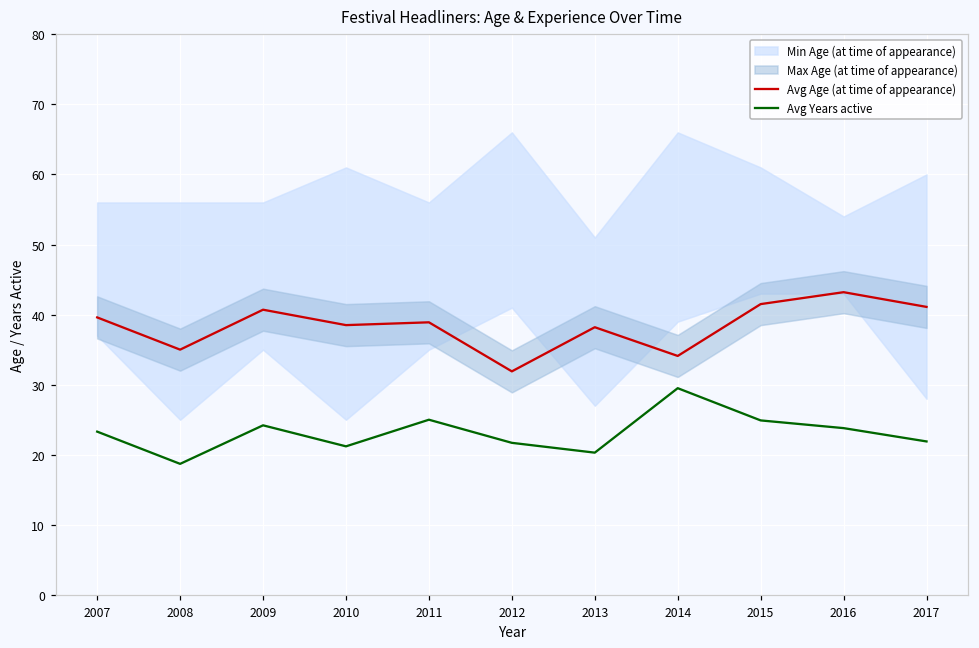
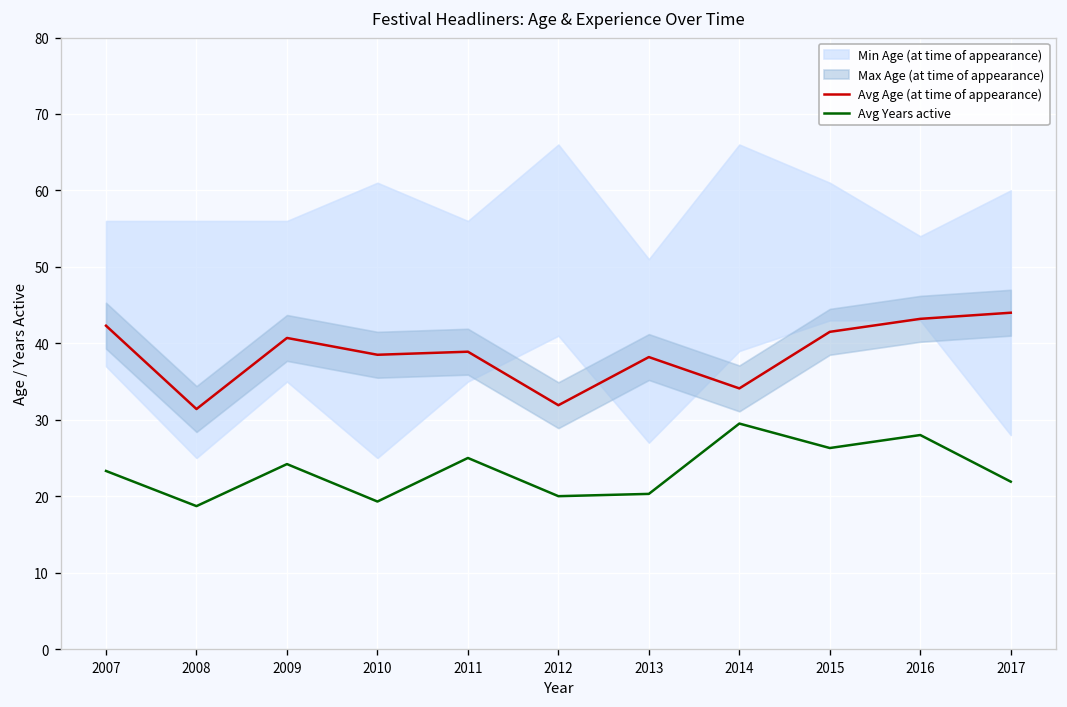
  {
    "Avg Age (at time of appearance)": {
-     "2007": 40,
-     "2008": 35,
+     "2007": 42,
+     "2008": 31,
      "2009": 41,
      "2010": 39,
      "2011": 39,
      "2012": 32,
      "2013": 38,
      "2014": 34,
      "2015": 42,
      "2016": 43,
-     "2017": 41
+     "2017": 44
    },
    "Avg Years active": {
      "2007": 23,
      "2008": 19,
      "2009": 24,
-     "2010": 21,
+     "2010": 19,
      "2011": 25,
-     "2012": 22,
+     "2012": 20,
      "2013": 20,
      "2014": 30,
-     "2015": 25,
-     "2016": 24,
+     "2015": 26,
+     "2016": 28,
      "2017": 22
    }
  }
